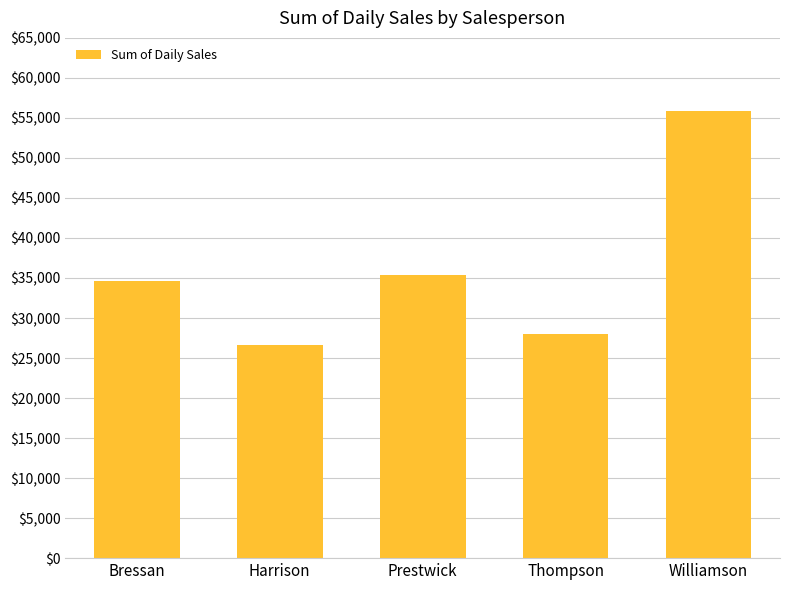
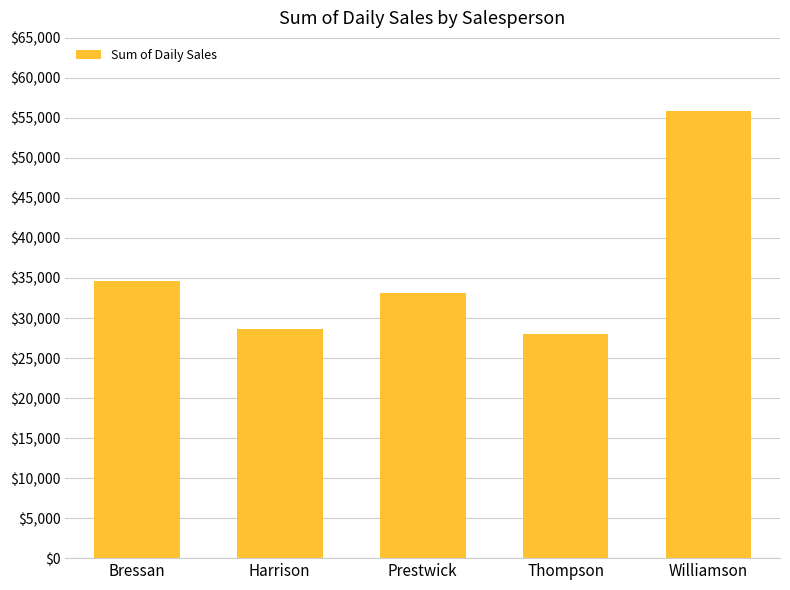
  {
    "Bressan": "$35,000",
-   "Harrison": "$27,000",
-   "Prestwick": "$35,000",
+   "Harrison": "$29,000",
+   "Prestwick": "$33,000",
    "Thompson": "$28,000",
    "Williamson": "$56,000"
  }
